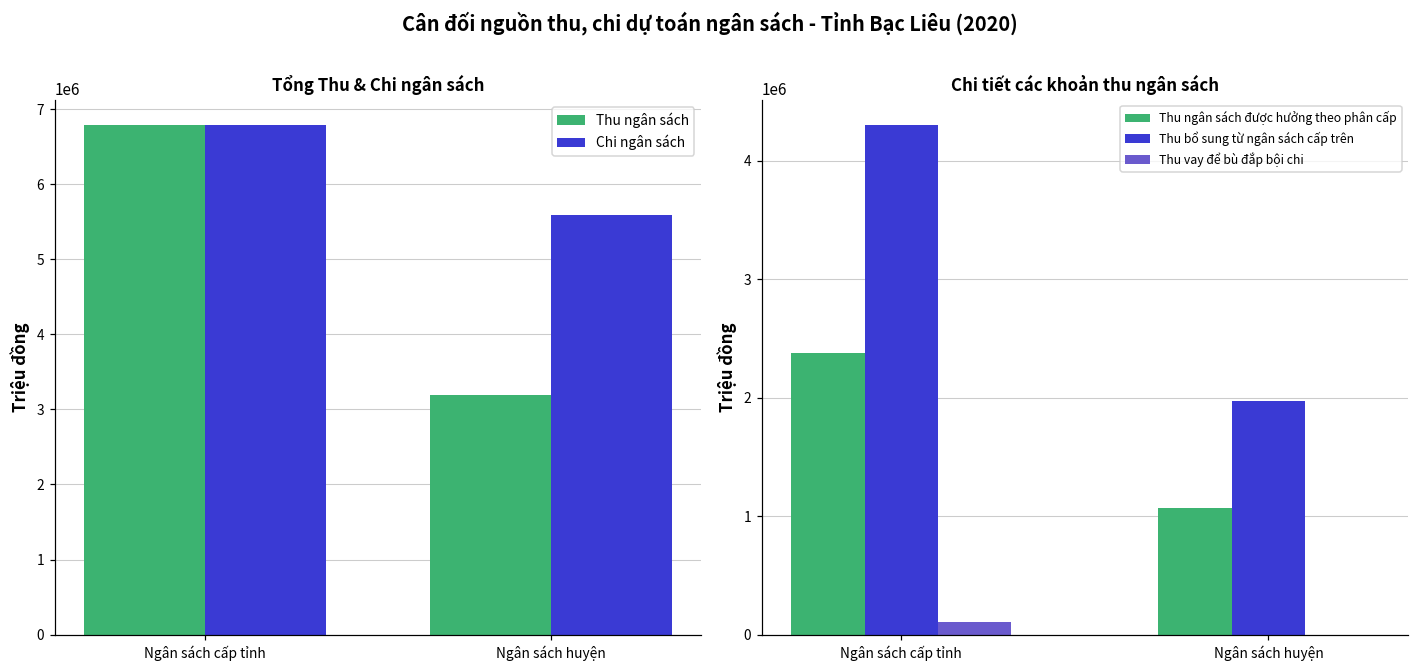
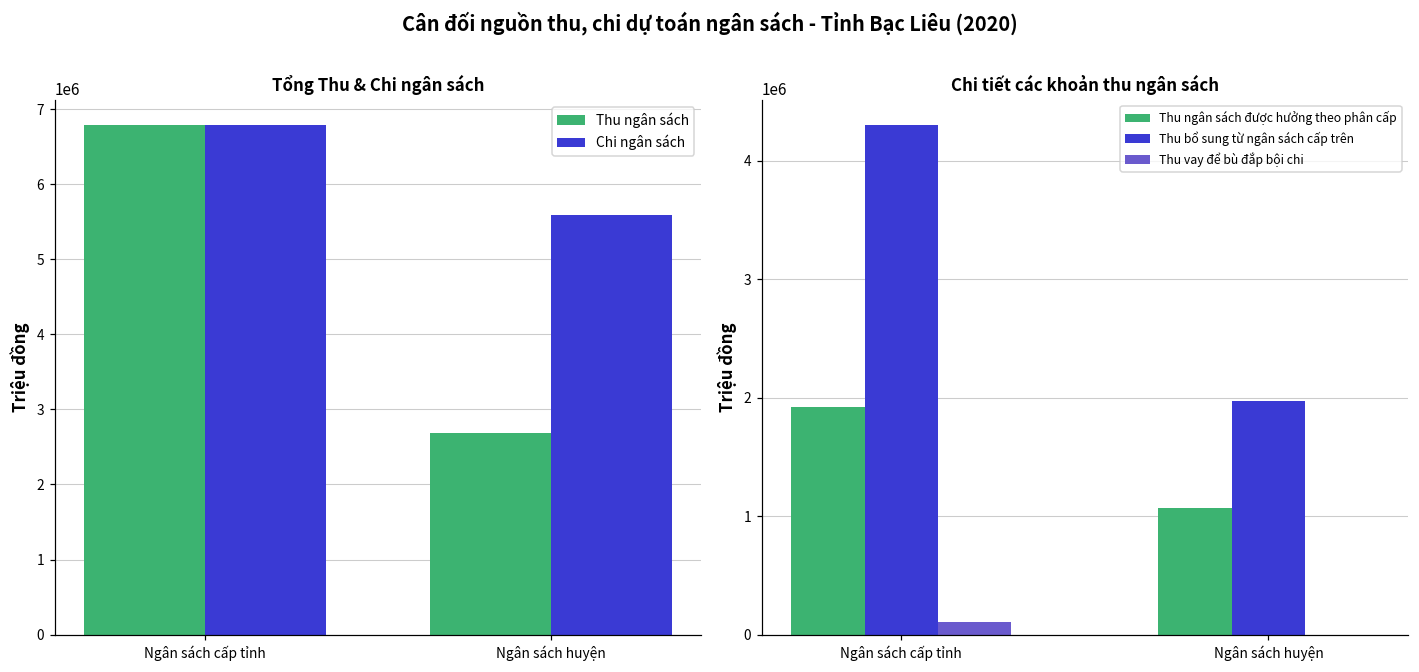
  {
    "Tổng Thu & Chi ngân sách": {
      "Thu ngân sách": {
        "Ngân sách cấp tỉnh": 6800000,
-       "Ngân sách huyện": 3200000
+       "Ngân sách huyện": 2700000
      },
      "Chi ngân sách": {
        "Ngân sách cấp tỉnh": 6800000,
        "Ngân sách huyện": 5600000
      }
    },
    "Chi tiết các khoản thu ngân sách": {
      "Thu ngân sách được hưởng theo phân cấp": {
-       "Ngân sách cấp tỉnh": 2380000,
+       "Ngân sách cấp tỉnh": 1920000,
        "Ngân sách huyện": 1060000
      }
    }
  }
